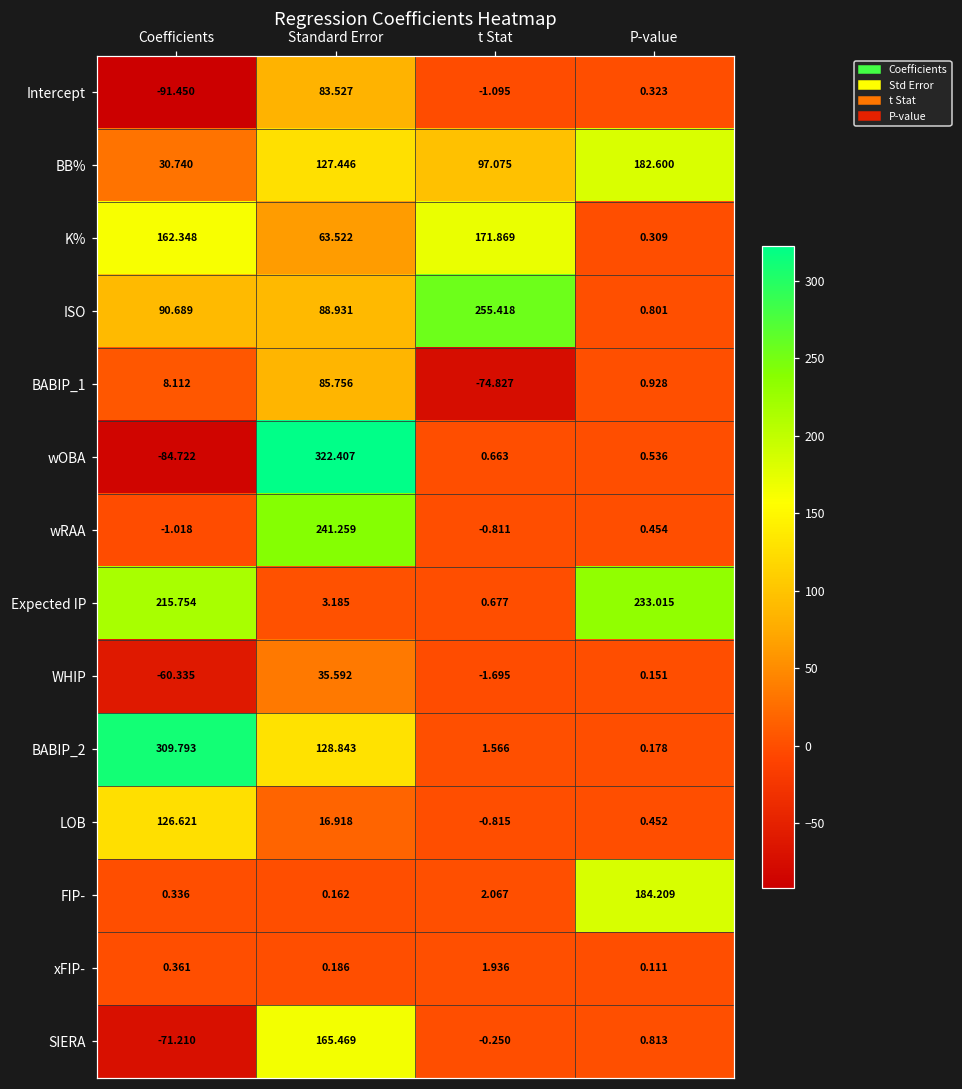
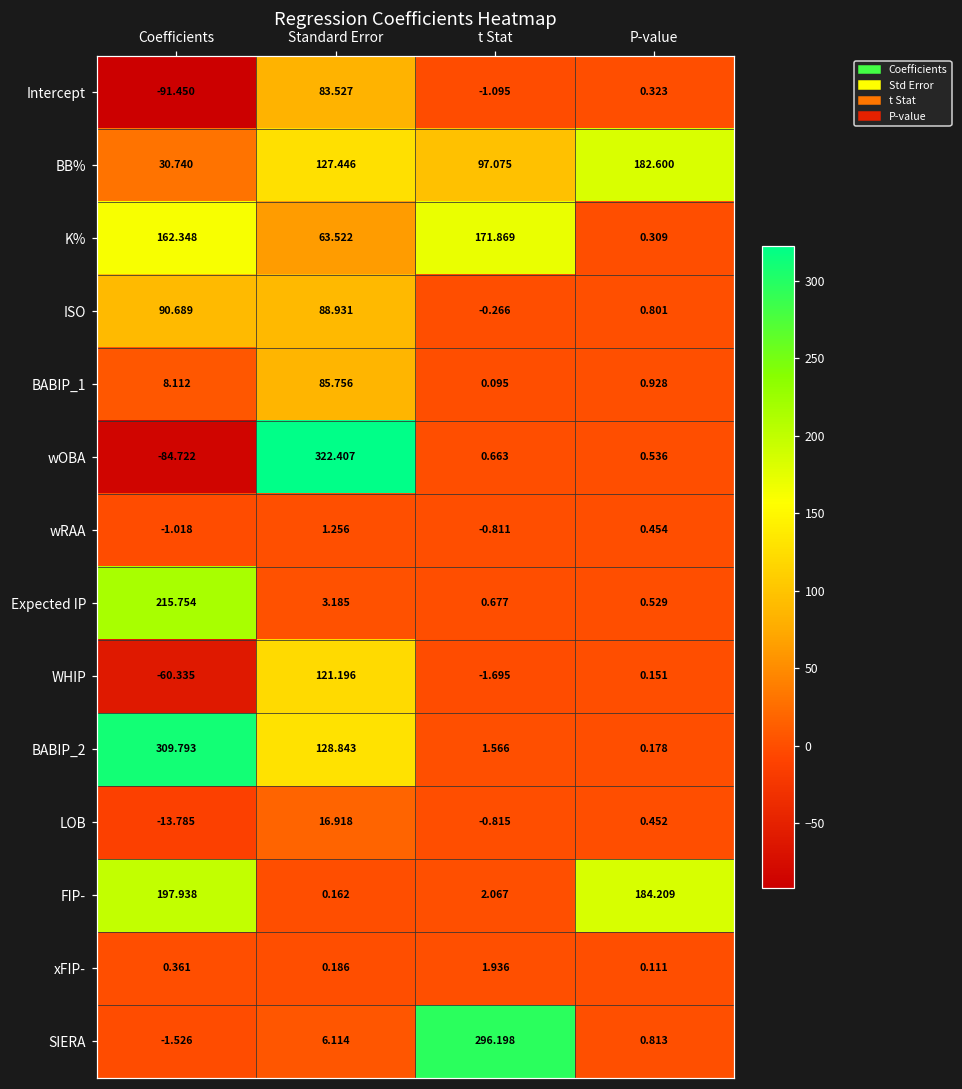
  {
    "Intercept": {
      "Coefficients": -91.450,
      "Standard Error": 83.527,
      "t Stat": -1.095,
      "P-value": 0.323
    },
    "BB%": {
      "Coefficients": 30.740,
      "Standard Error": 127.446,
      "t Stat": 97.075,
      "P-value": 182.600
    },
    "K%": {
      "Coefficients": 162.348,
      "Standard Error": 63.522,
      "t Stat": 171.869,
      "P-value": 0.309
    },
    "ISO": {
      "Coefficients": 90.689,
      "Standard Error": 88.931,
-     "t Stat": 255.418,
+     "t Stat": -0.266,
      "P-value": 0.801
    },
    "BABIP_1": {
      "Coefficients": 8.112,
      "Standard Error": 85.756,
-     "t Stat": -74.827,
+     "t Stat": 0.095,
      "P-value": 0.928
    },
    "wOBA": {
      "Coefficients": -84.722,
      "Standard Error": 322.407,
      "t Stat": 0.663,
      "P-value": 0.536
    },
    "wRAA": {
      "Coefficients": -1.018,
-     "Standard Error": 241.259,
+     "Standard Error": 1.256,
      "t Stat": -0.811,
      "P-value": 0.454
    },
    "Expected IP": {
      "Coefficients": 215.754,
      "Standard Error": 3.185,
      "t Stat": 0.677,
-     "P-value": 233.015
+     "P-value": 0.529
    },
    "WHIP": {
      "Coefficients": -60.335,
-     "Standard Error": 35.592,
+     "Standard Error": 121.196,
      "t Stat": -1.695,
      "P-value": 0.151
    },
    "BABIP_2": {
      "Coefficients": 309.793,
      "Standard Error": 128.843,
      "t Stat": 1.566,
      "P-value": 0.178
    },
    "LOB": {
-     "Coefficients": 126.621,
+     "Coefficients": -13.785,
      "Standard Error": 16.918,
      "t Stat": -0.815,
      "P-value": 0.452
    },
    "FIP-": {
-     "Coefficients": 0.336,
+     "Coefficients": 197.938,
      "Standard Error": 0.162,
      "t Stat": 2.067,
      "P-value": 184.209
    },
    "xFIP-": {
      "Coefficients": 0.361,
      "Standard Error": 0.186,
      "t Stat": 1.936,
      "P-value": 0.111
    },
    "SIERA": {
-     "Coefficients": -71.210,
-     "Standard Error": 165.469,
-     "t Stat": -0.250,
+     "Coefficients": -1.526,
+     "Standard Error": 6.114,
+     "t Stat": 296.198,
      "P-value": 0.813
    }
  }
